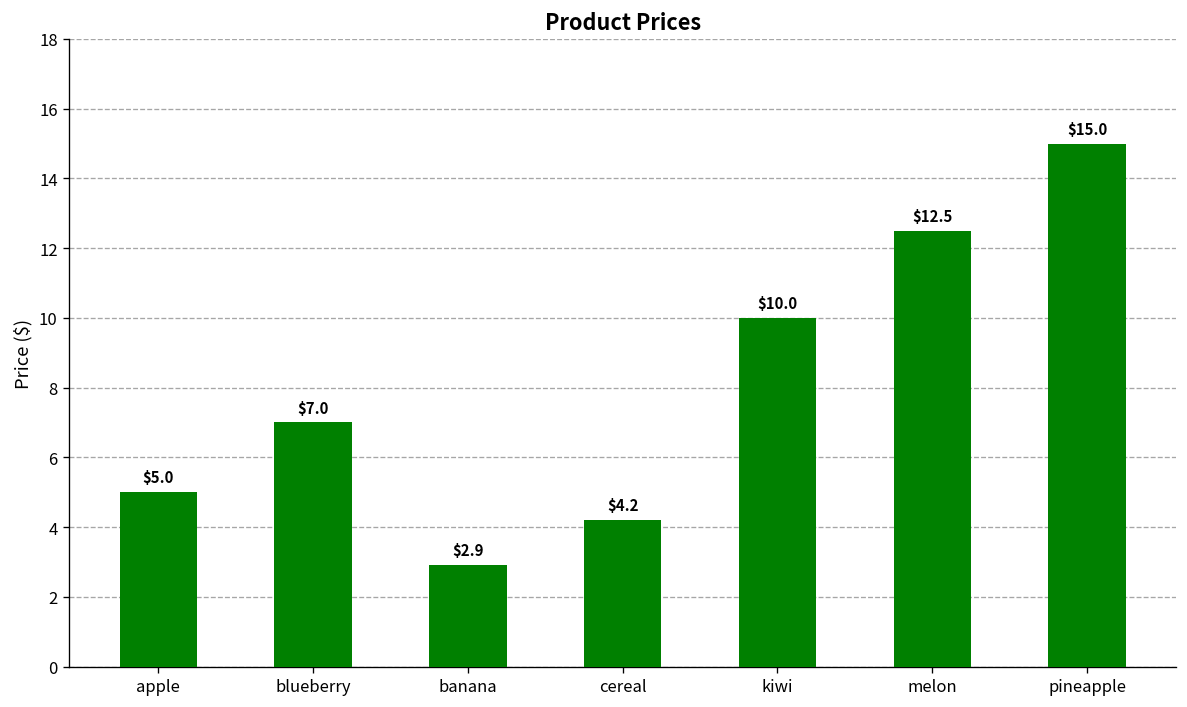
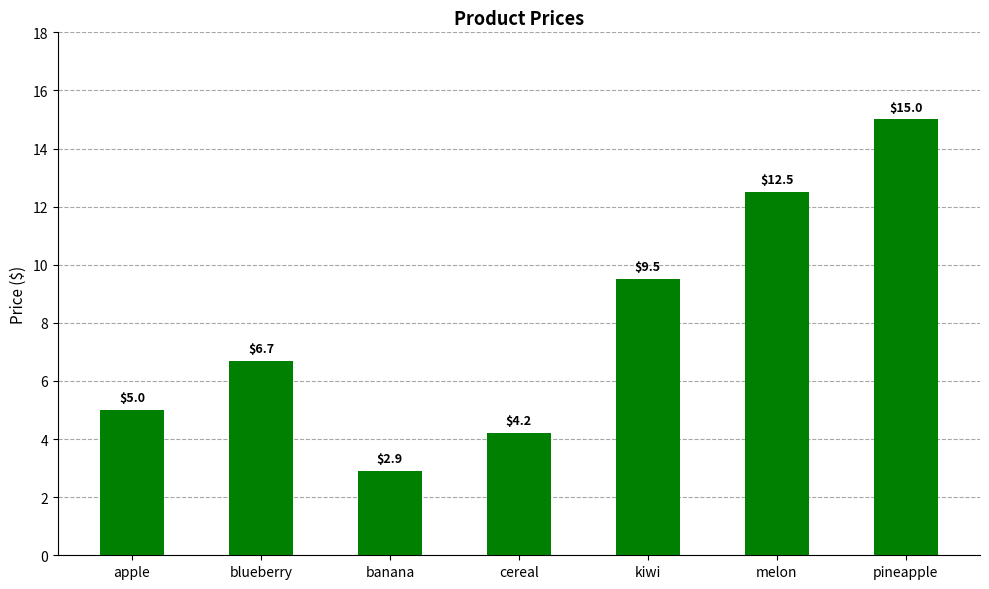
  {
    "apple": "$5.0",
-   "blueberry": "$7.0",
+   "blueberry": "$6.7",
    "banana": "$2.9",
    "cereal": "$4.2",
-   "kiwi": "$10.0",
+   "kiwi": "$9.5",
    "melon": "$12.5",
    "pineapple": "$15.0"
  }
